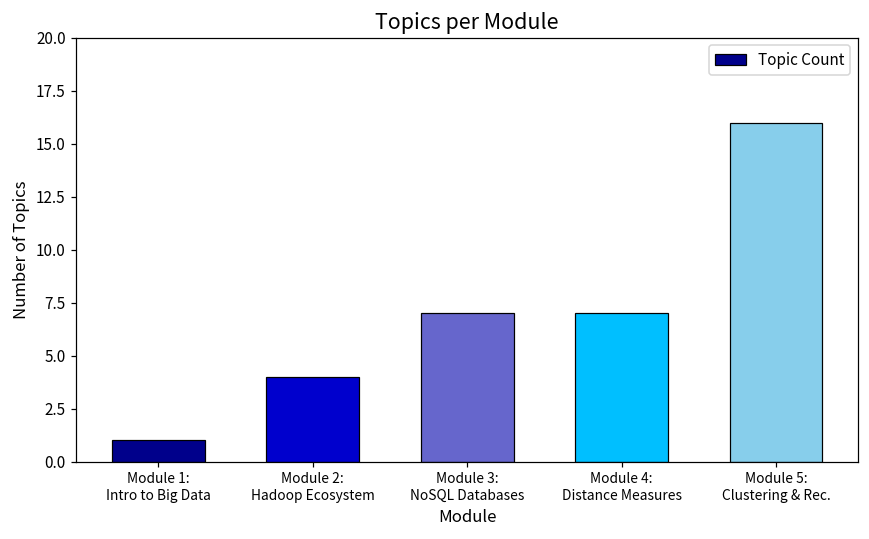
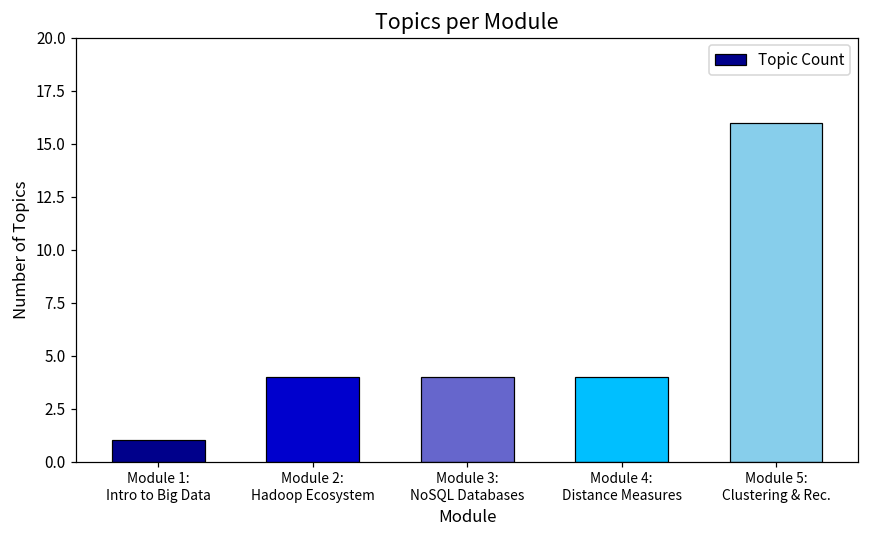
  {
    "Module 1: Intro to Big Data": 1,
    "Module 2: Hadoop Ecosystem": 4,
-   "Module 3: NoSQL Databases": 7,
-   "Module 4: Distance Measures": 7,
+   "Module 3: NoSQL Databases": 4,
+   "Module 4: Distance Measures": 4,
    "Module 5: Clustering & Rec.": 16
  }
